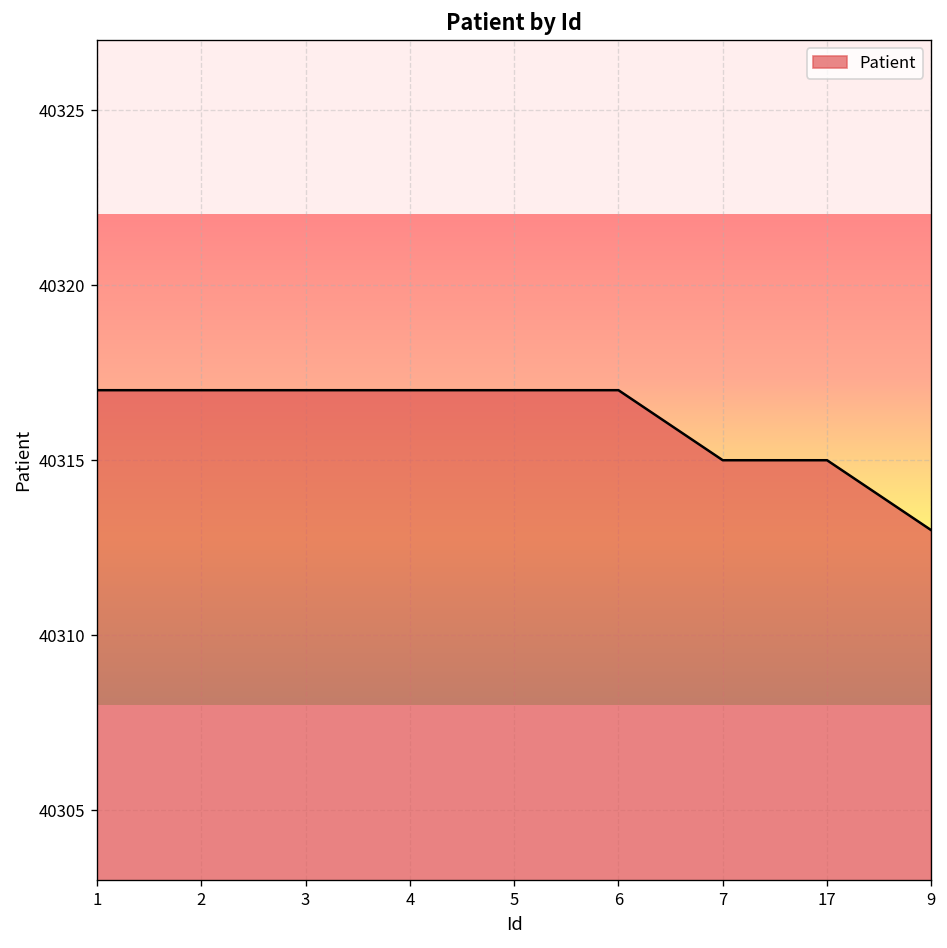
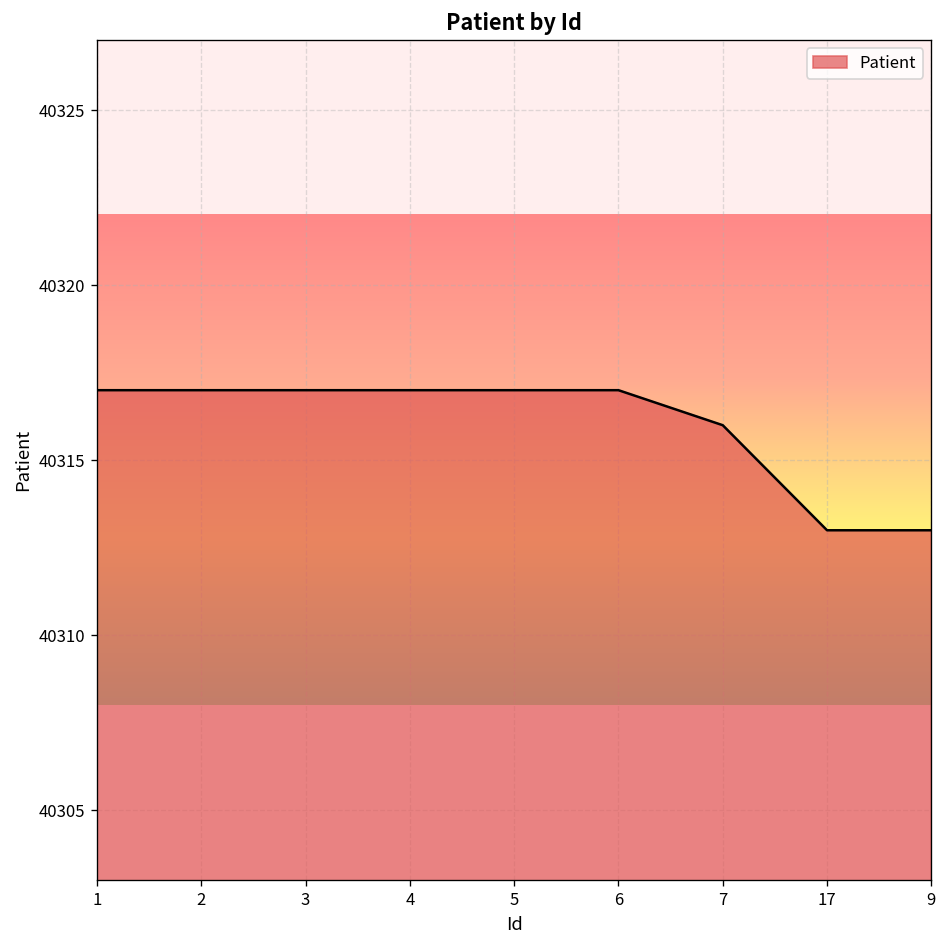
  {
    "1": 40317,
    "2": 40317,
    "3": 40317,
    "4": 40317,
    "5": 40317,
    "6": 40317,
-   "7": 40315,
-   "17": 40315,
+   "7": 40316,
+   "17": 40313,
    "9": 40313
  }
